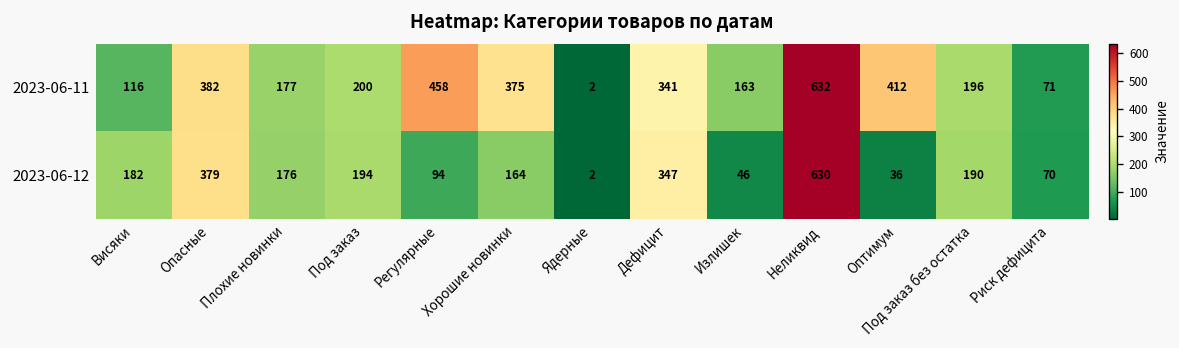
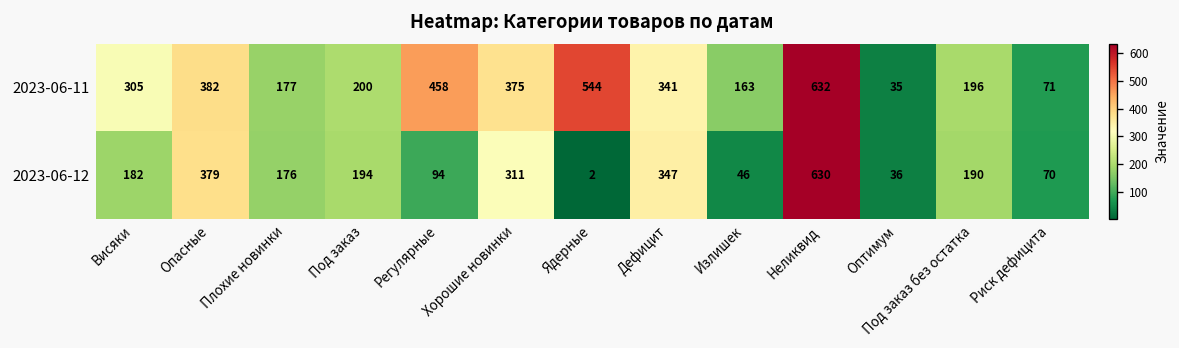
  {
    "2023-06-11": {
-     "Висяки": 116,
+     "Висяки": 305,
      "Опасные": 382,
      "Плохие новинки": 177,
      "Под заказ": 200,
      "Регулярные": 458,
      "Хорошие новинки": 375,
-     "Ядерные": 2,
+     "Ядерные": 544,
      "Дефицит": 341,
      "Излишек": 163,
      "Неликвид": 632,
-     "Оптимум": 412,
+     "Оптимум": 35,
      "Под заказ без остатка": 196,
      "Риск дефицита": 71
    },
    "2023-06-12": {
      "Висяки": 182,
      "Опасные": 379,
      "Плохие новинки": 176,
      "Под заказ": 194,
      "Регулярные": 94,
-     "Хорошие новинки": 164,
+     "Хорошие новинки": 311,
      "Ядерные": 2,
      "Дефицит": 347,
      "Излишек": 46,
      "Неликвид": 630,
      "Оптимум": 36,
      "Под заказ без остатка": 190,
      "Риск дефицита": 70
    }
  }
